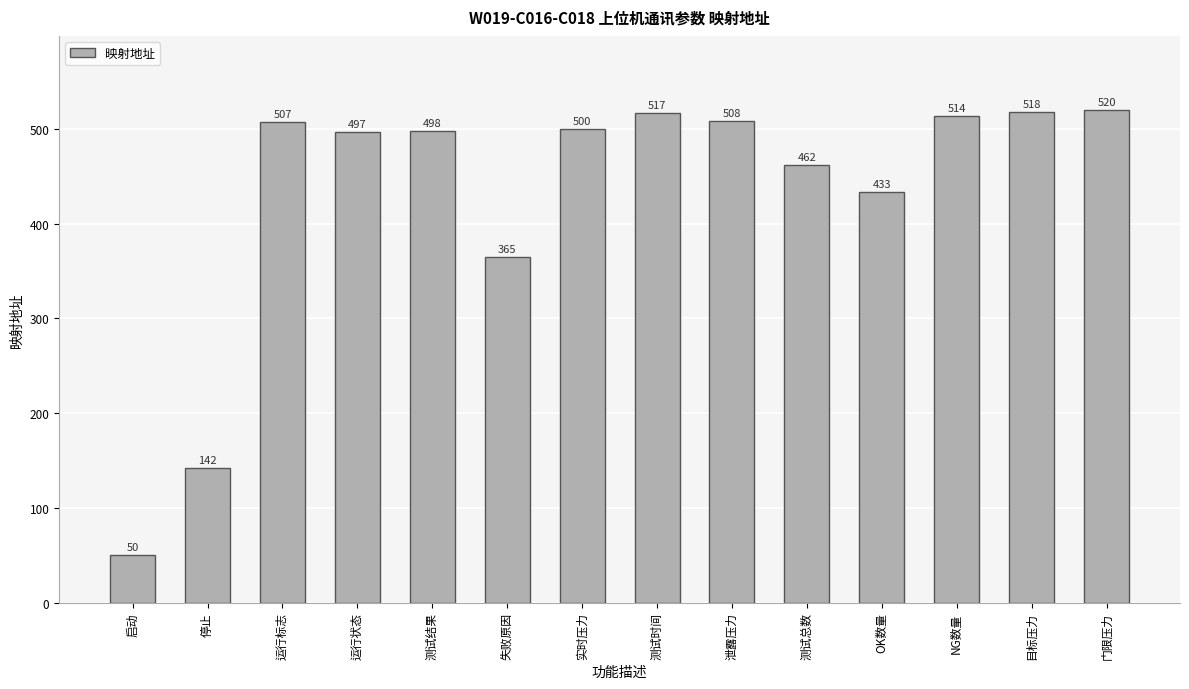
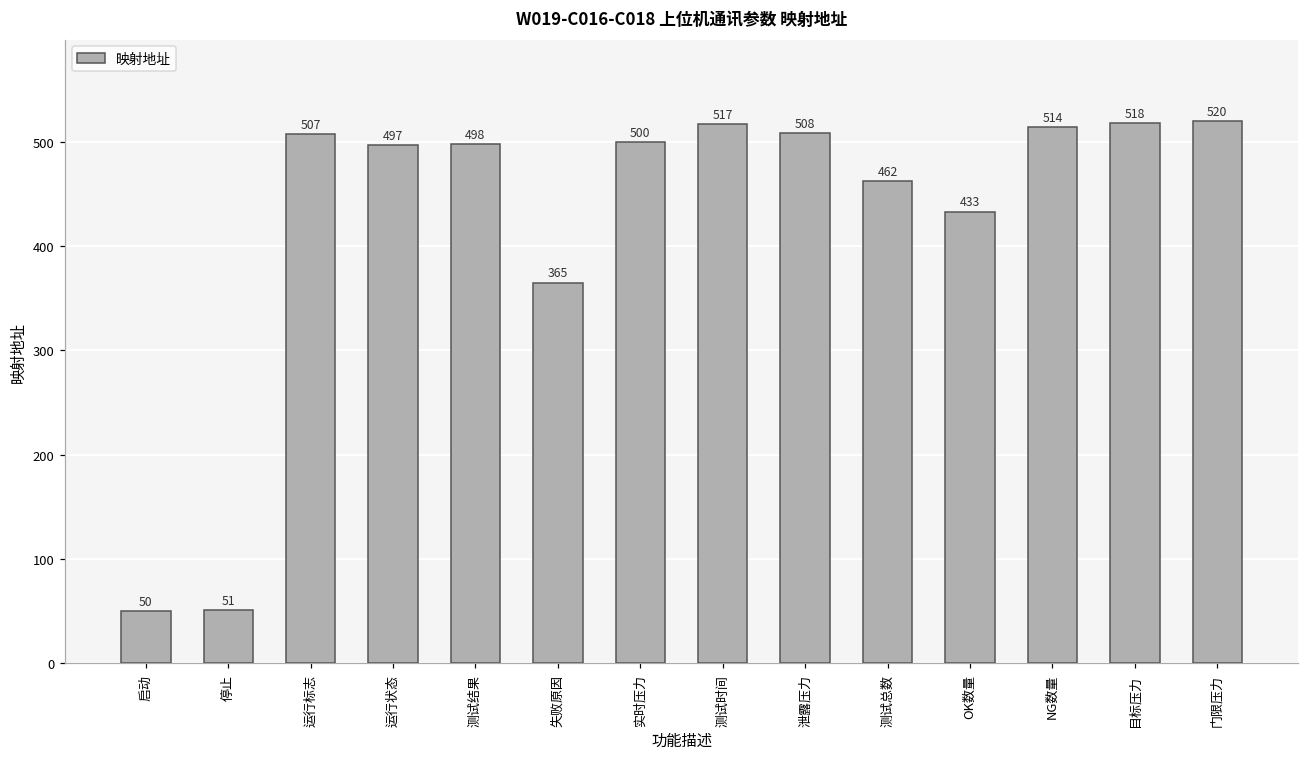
  {
    "启动": 50,
-   "停止": 142,
+   "停止": 51,
    "运行标志": 507,
    "运行状态": 497,
    "测试结果": 498,
    "失败原因": 365,
    "实时压力": 500,
    "测试时间": 517,
    "泄露压力": 508,
    "测试总数": 462,
    "OK数量": 433,
    "NG数量": 514,
    "目标压力": 518,
    "门限压力": 520
  }
